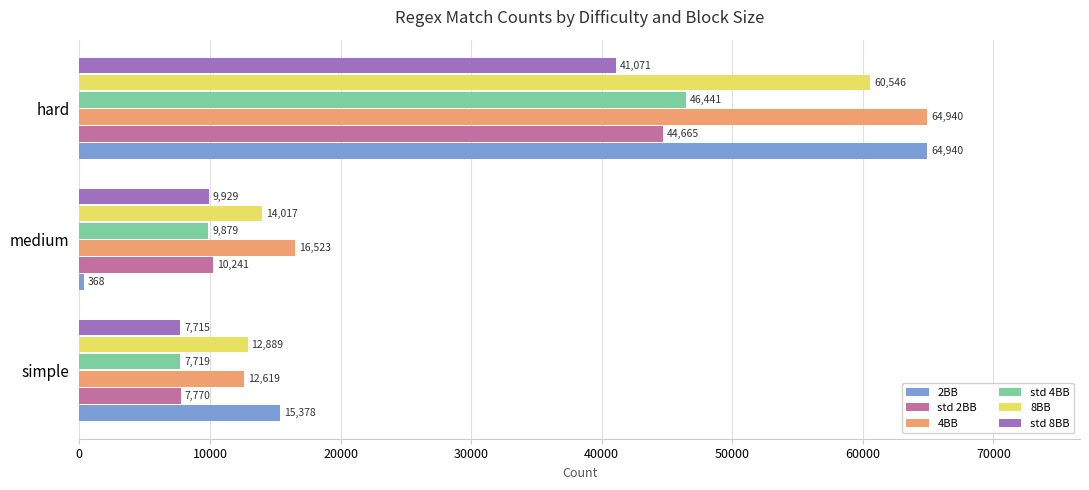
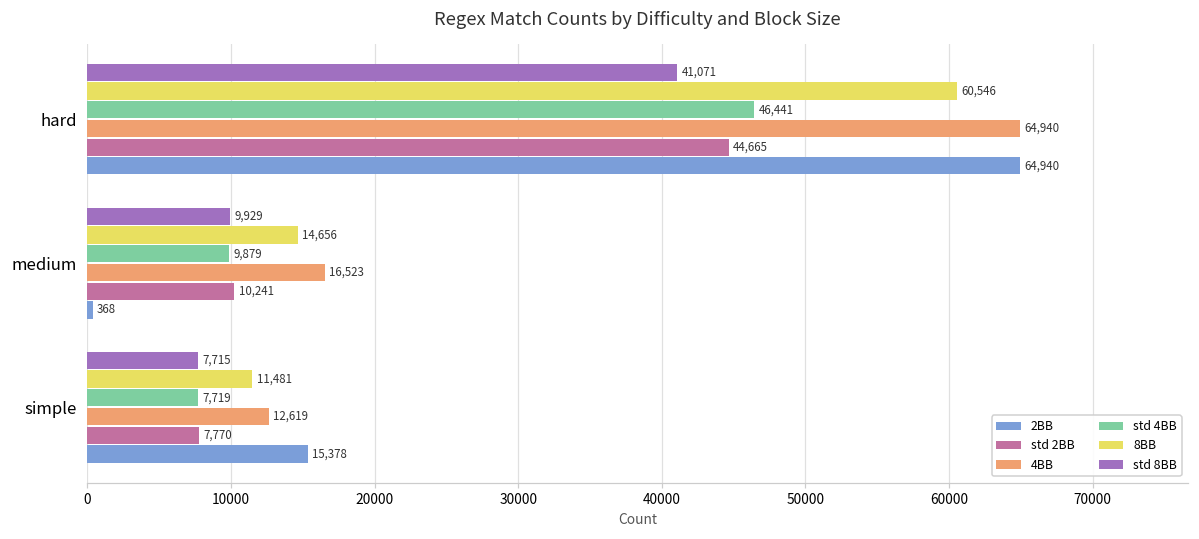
  {
    "2BB": {
      "hard": "64,940",
      "medium": "368",
      "simple": "15,378"
    },
    "4BB": {
      "hard": "64,940",
      "medium": "16,523",
      "simple": "12,619"
    },
    "std 4BB": {
      "hard": "46,441",
      "medium": "9,879",
      "simple": "7,719"
    },
    "8BB": {
      "hard": "60,546",
-     "medium": "14,017",
-     "simple": "12,889"
+     "medium": "14,656",
+     "simple": "11,481"
    }
  }
